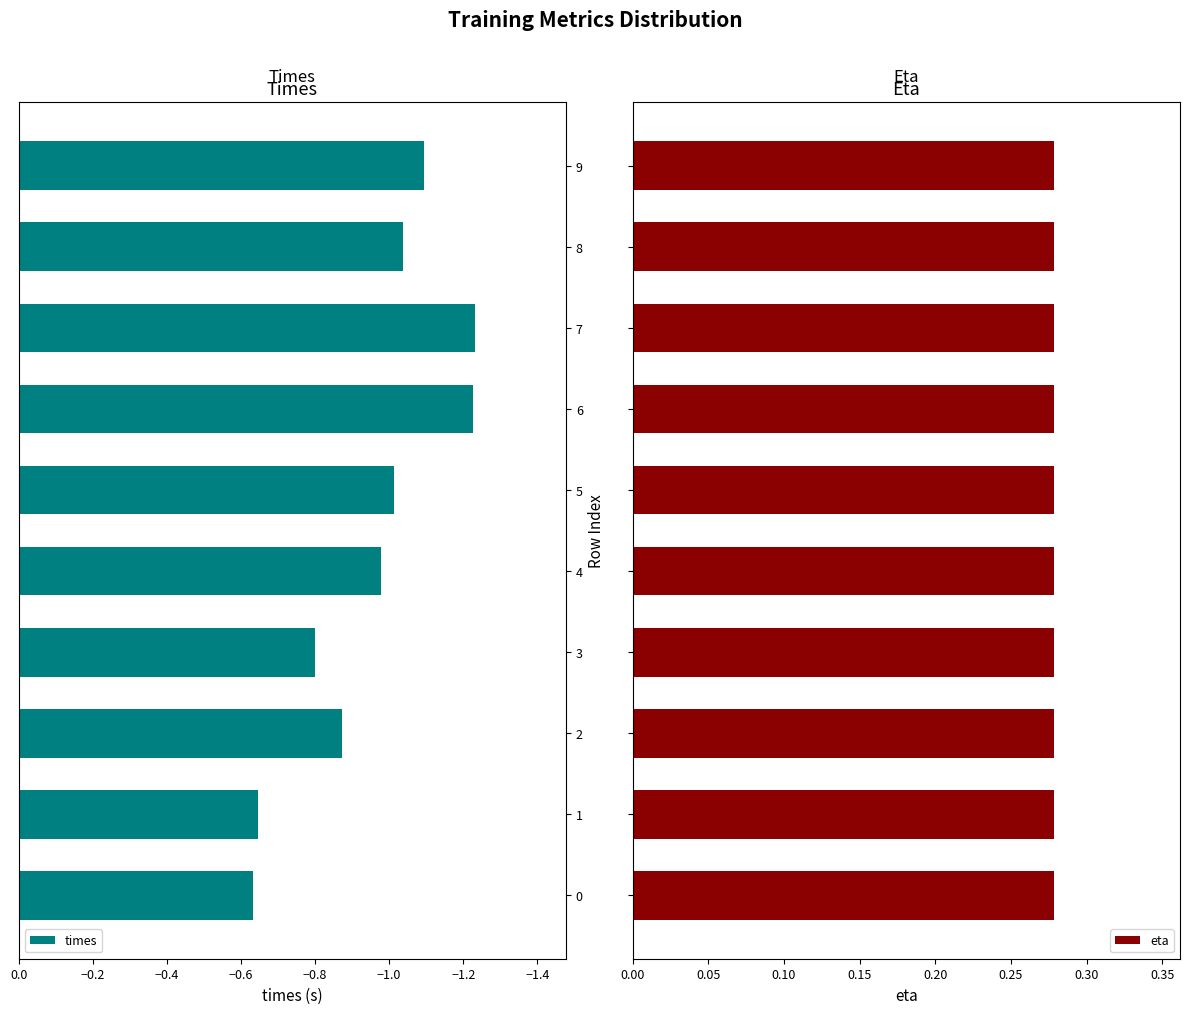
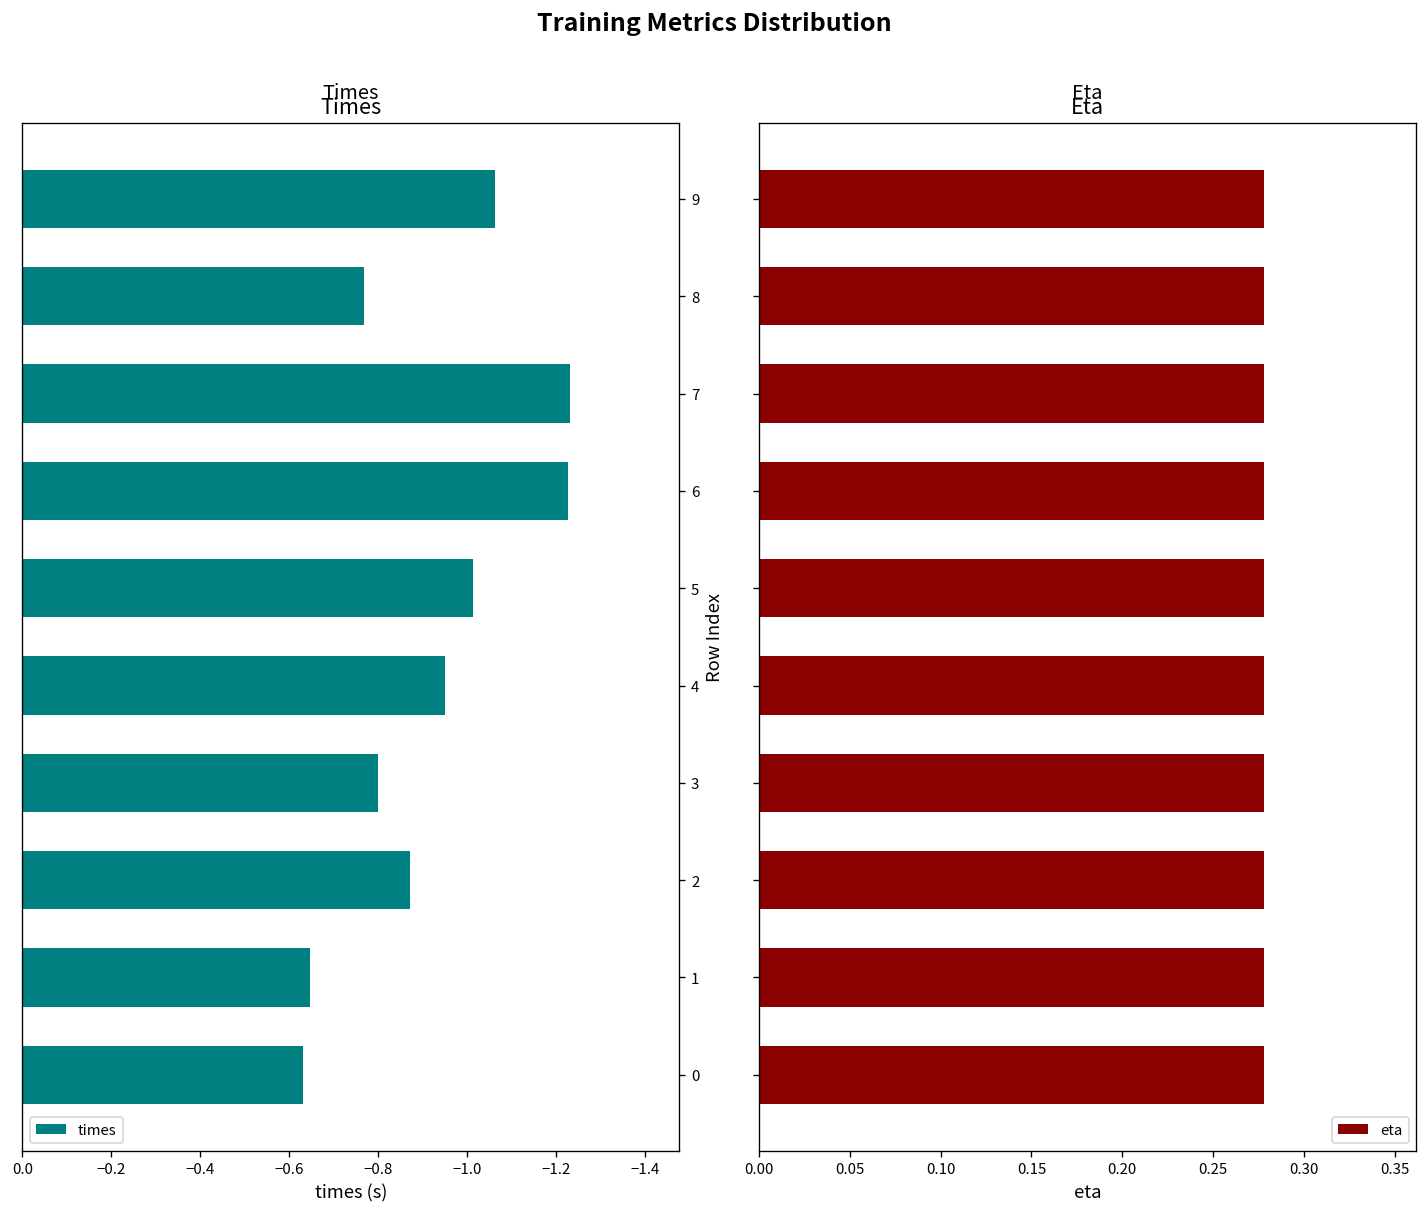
  {
    "Times": {
-     "9": -1.09,
-     "8": -1.04,
+     "9": -1.06,
+     "8": -0.77,
      "7": -1.23,
      "6": -1.23,
      "5": -1.01,
-     "4": -0.98,
+     "4": -0.95,
      "3": -0.80,
      "2": -0.87,
      "1": -0.65,
      "0": -0.63
    }
  }
